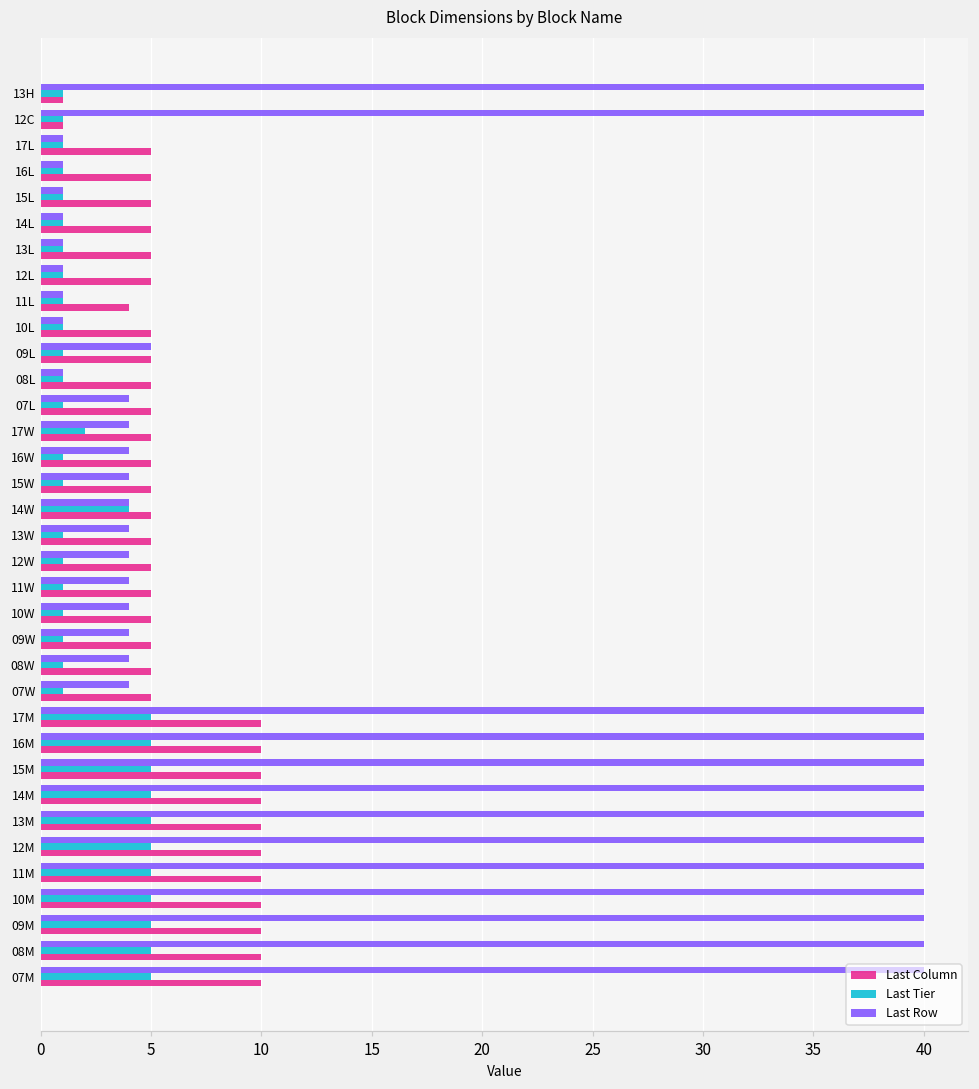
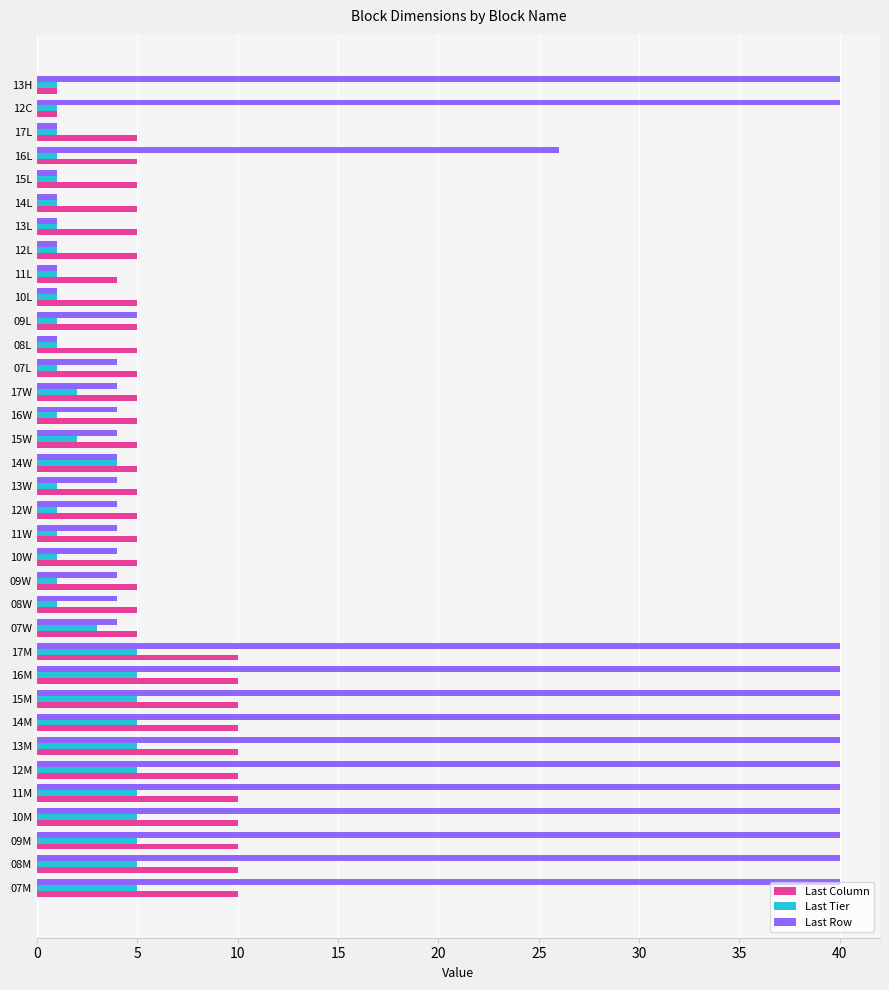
  {
    "Last Column": {
      "13H": 1,
      "12C": 1,
      "17L": 5,
      "16L": 5,
      "15L": 5,
      "14L": 5,
      "13L": 5,
      "12L": 5,
      "11L": 4,
      "10L": 5,
      "09L": 5,
      "08L": 5,
      "07L": 5,
      "17W": 5,
      "16W": 5,
      "15W": 5,
      "14W": 5,
      "13W": 5,
      "12W": 5,
      "11W": 5,
      "10W": 5,
      "09W": 5,
      "08W": 5,
      "07W": 5,
      "17M": 10,
      "16M": 10,
      "15M": 10,
      "14M": 10,
      "13M": 10,
      "12M": 10,
      "11M": 10,
      "10M": 10,
      "09M": 10,
      "08M": 10,
      "07M": 10
    },
    "Last Tier": {
      "13H": 1,
      "12C": 1,
      "17L": 1,
      "16L": 1,
      "15L": 1,
      "14L": 1,
      "13L": 1,
      "12L": 1,
      "11L": 1,
      "10L": 1,
      "09L": 1,
      "08L": 1,
      "07L": 1,
      "17W": 2,
      "16W": 1,
-     "15W": 1,
+     "15W": 2,
      "14W": 4,
      "13W": 1,
      "12W": 1,
      "11W": 1,
      "10W": 1,
      "09W": 1,
      "08W": 1,
-     "07W": 1,
+     "07W": 3,
      "17M": 5,
      "16M": 5,
      "15M": 5,
      "14M": 5,
      "13M": 5,
      "12M": 5,
      "11M": 5,
      "10M": 5,
      "09M": 5,
      "08M": 5,
      "07M": 5
    },
    "Last Row": {
      "13H": 40,
      "12C": 40,
      "17L": 1,
-     "16L": 1,
+     "16L": 26,
      "15L": 1,
      "14L": 1,
      "13L": 1,
      "12L": 1,
      "11L": 1,
      "10L": 1,
      "09L": 5,
      "08L": 1,
      "07L": 4,
      "17W": 4,
      "16W": 4,
      "15W": 4,
      "14W": 4,
      "13W": 4,
      "12W": 4,
      "11W": 4,
      "10W": 4,
      "09W": 4,
      "08W": 4,
      "07W": 4,
      "17M": 40,
      "16M": 40,
      "15M": 40,
      "14M": 40,
      "13M": 40,
      "12M": 40,
      "11M": 40,
      "10M": 40,
      "09M": 40,
      "08M": 40,
      "07M": 40
    }
  }
